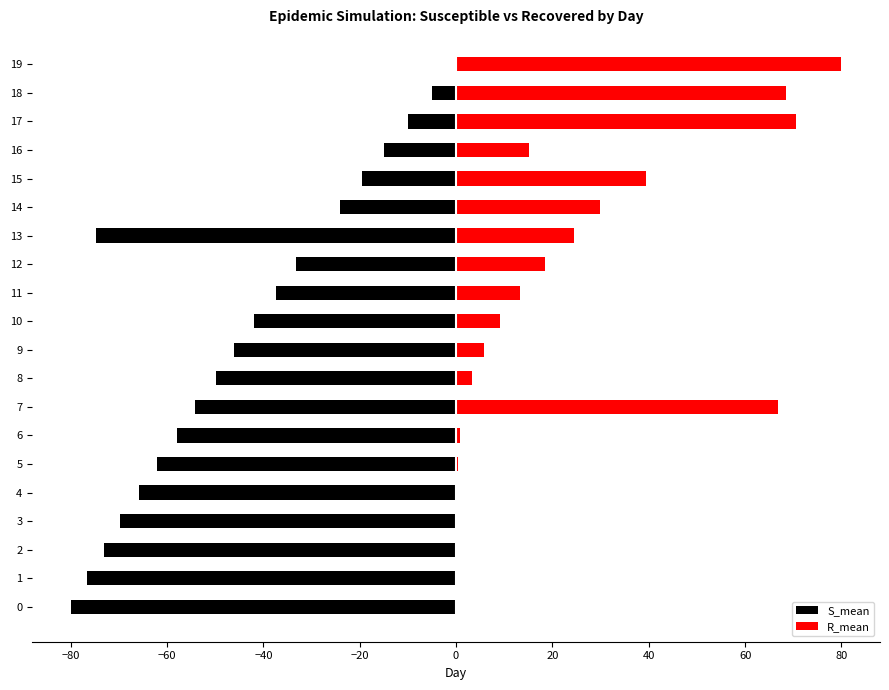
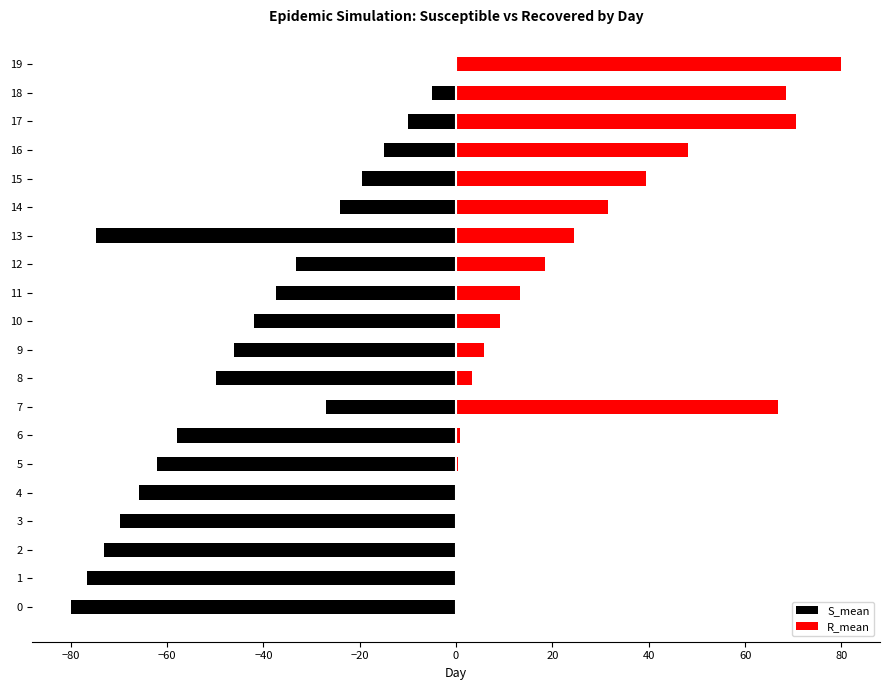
  {
    "S_mean": {
      "19": 0,
      "18": -5,
      "17": -10,
      "16": -15,
      "15": -19,
      "14": -24,
      "13": -75,
      "12": -33,
      "11": -37,
      "10": -42,
      "9": -46,
      "8": -50,
-     "7": -54,
+     "7": -27,
      "6": -58,
      "5": -62,
      "4": -66,
      "3": -70,
      "2": -73,
      "1": -77,
      "0": -80
    },
    "R_mean": {
      "19": 80,
      "18": 68,
      "17": 71,
-     "16": 15,
+     "16": 48,
      "15": 39,
-     "14": 30,
+     "14": 31,
      "13": 25,
      "12": 18,
      "11": 13,
      "10": 9,
      "9": 6,
      "8": 3,
      "7": 67,
      "6": 1,
      "0": 0
    }
  }
